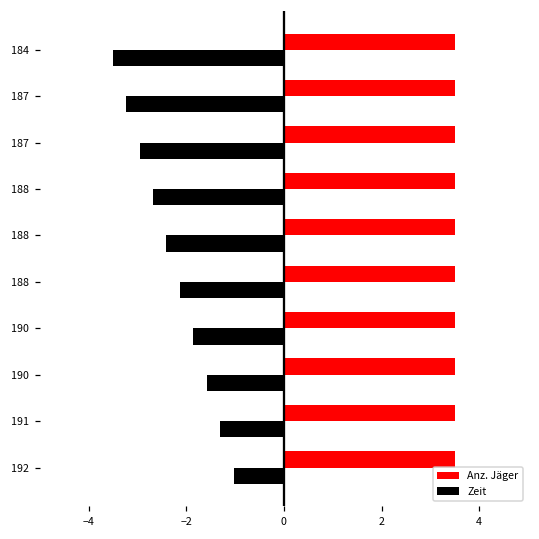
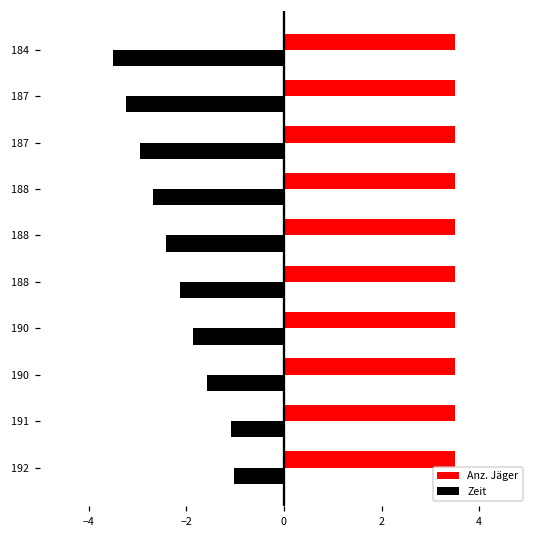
  {
    "Anz. Jäger": {
      "184": 3.5,
      "191": 3.5,
      "192": 3.5
    },
    "Zeit": {
      "184": -3.5,
-     "191": -1.3,
+     "191": -1.1,
      "192": -1.0
    }
  }
